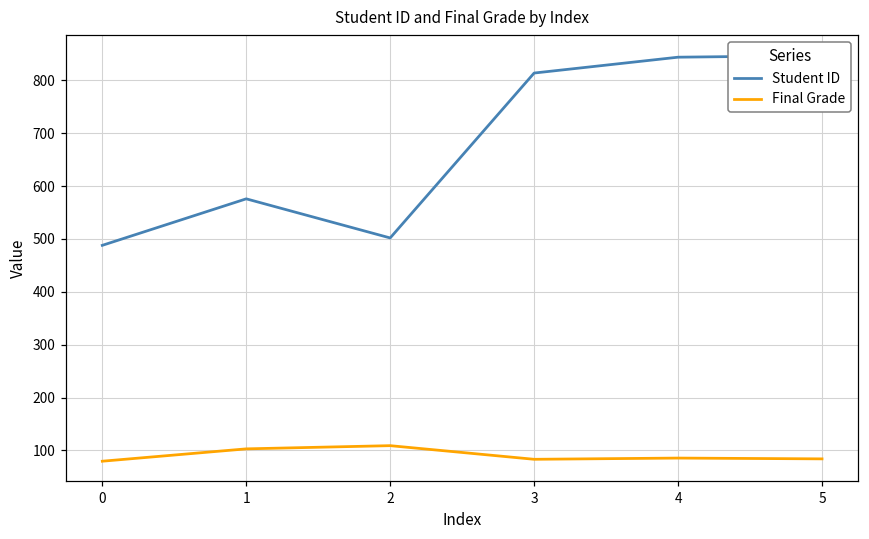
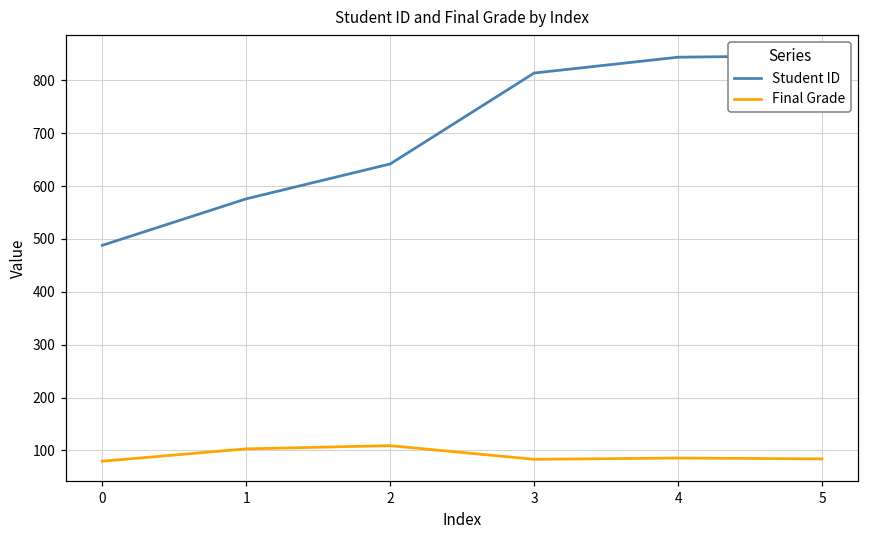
  {
    "Student ID": {
      "0": 490,
      "1": 580,
-     "2": 500,
+     "2": 640,
      "3": 810,
      "4": 840
    },
    "Final Grade": {
      "0": 80,
      "1": 100,
      "2": 110,
      "3": 80,
      "4": 90,
      "5": 80
    }
  }
